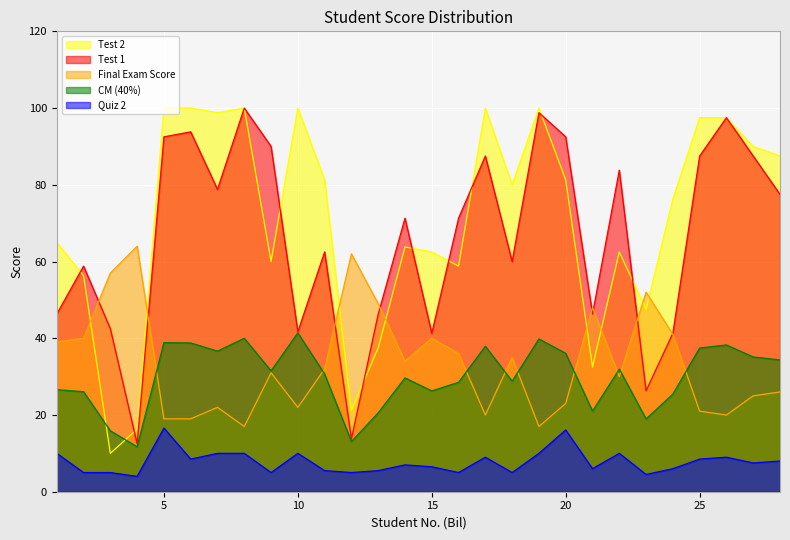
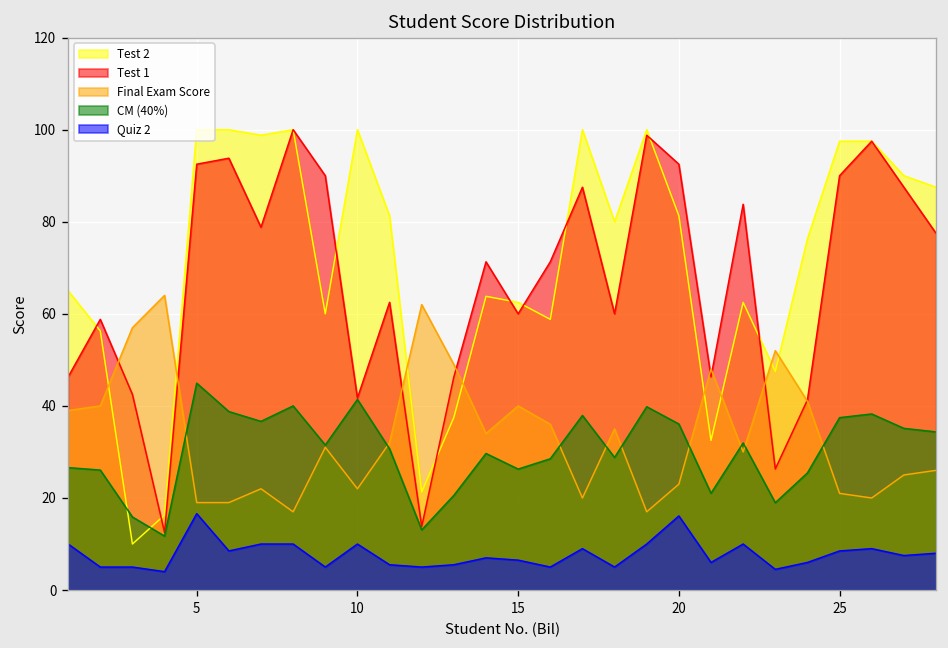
  {
    "Test 2": {
      "10": 100,
      "15": 63,
      "20": 81,
      "25": 98
    },
    "Test 1": {
      "5": 93,
-     "15": 41,
+     "15": 60,
      "20": 93,
-     "25": 88
+     "25": 90
    },
    "Final Exam Score": {
      "5": 19,
      "10": 22,
      "15": 40,
      "20": 23,
      "25": 21
    },
    "CM (40%)": {
-     "5": 39,
+     "5": 45,
      "15": 26,
      "20": 36,
      "25": 37
    },
    "Quiz 2": {
      "5": 17,
      "10": 10,
      "15": 7,
      "20": 16,
      "25": 9
    }
  }
